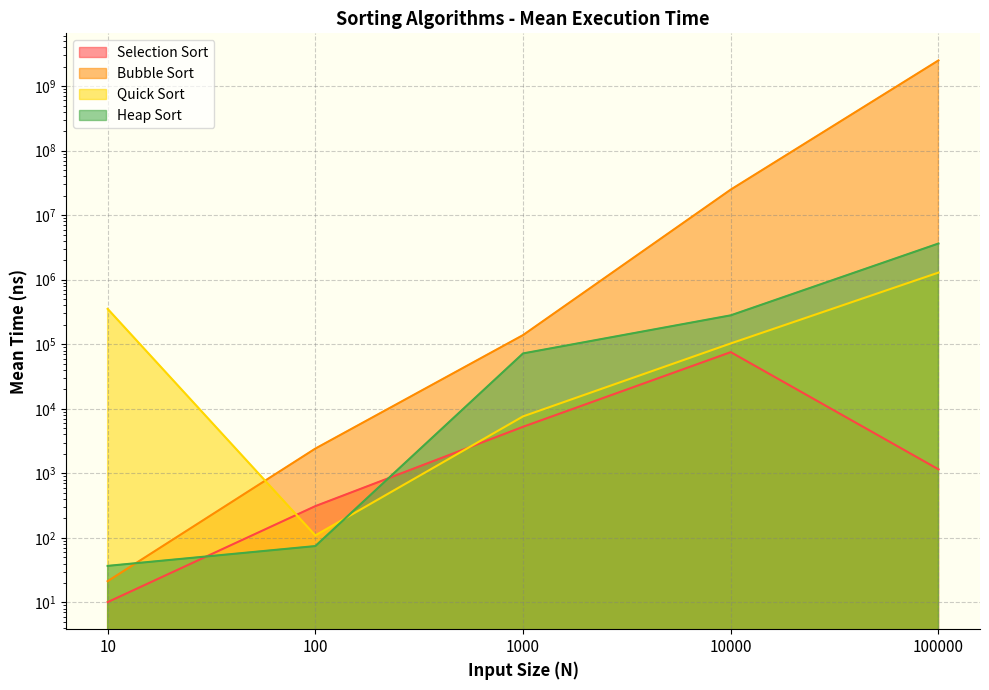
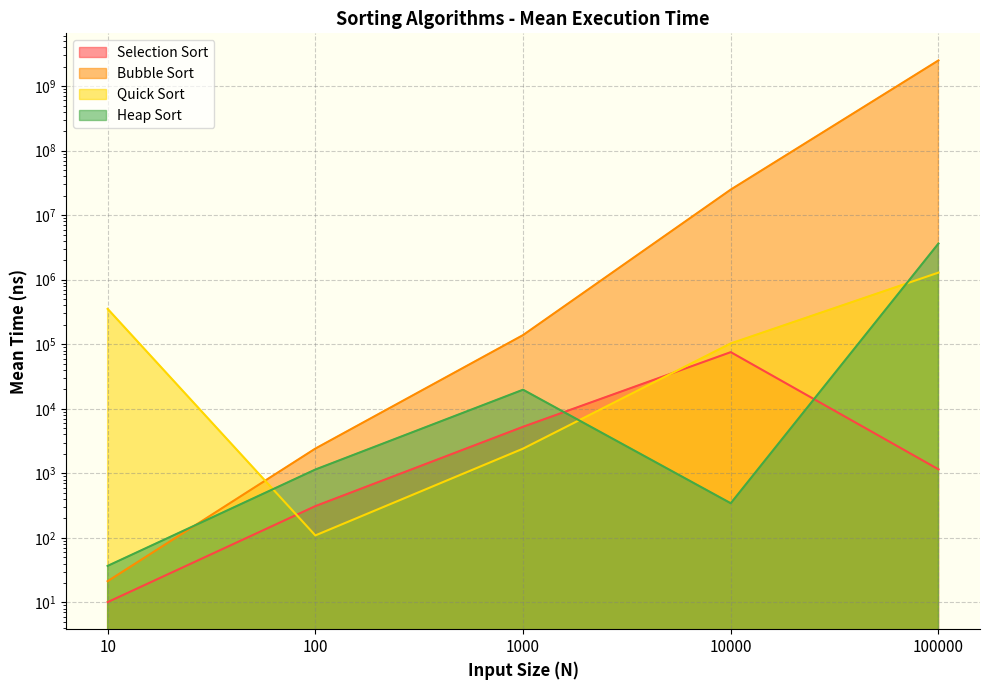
  {
    "Selection Sort": {
      "10": 10,
      "100": 300,
      "1000": 5000,
      "10000": 80000,
      "100000": 1200
    },
    "Bubble Sort": {
      "10": 21,
      "100": 2400,
      "1000": 140000,
      "10000": 25000000,
      "100000": 2500000000
    },
    "Quick Sort": {
      "10": 400000,
      "100": 110,
-     "1000": 8000,
+     "1000": 2400,
      "10000": 100000,
      "100000": 1300000
    },
    "Heap Sort": {
      "10": 40,
-     "100": 70,
-     "1000": 70000,
-     "10000": 300000,
+     "100": 1100,
+     "1000": 20000,
+     "10000": 300,
      "100000": 4000000
    }
  }
